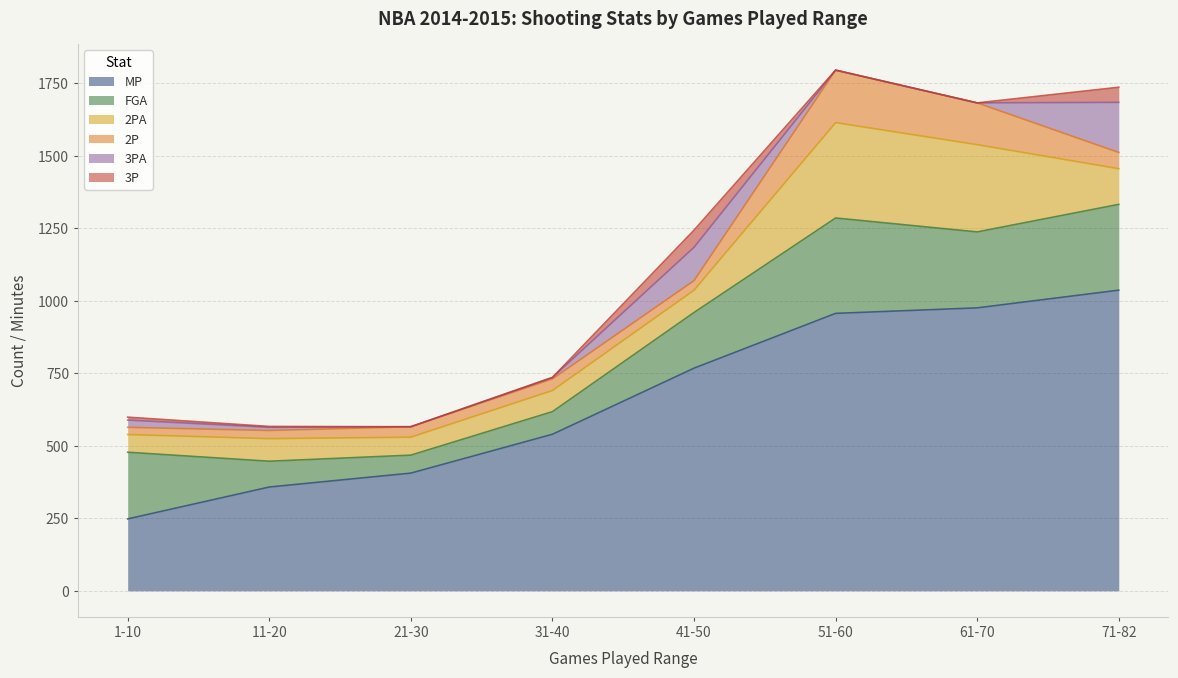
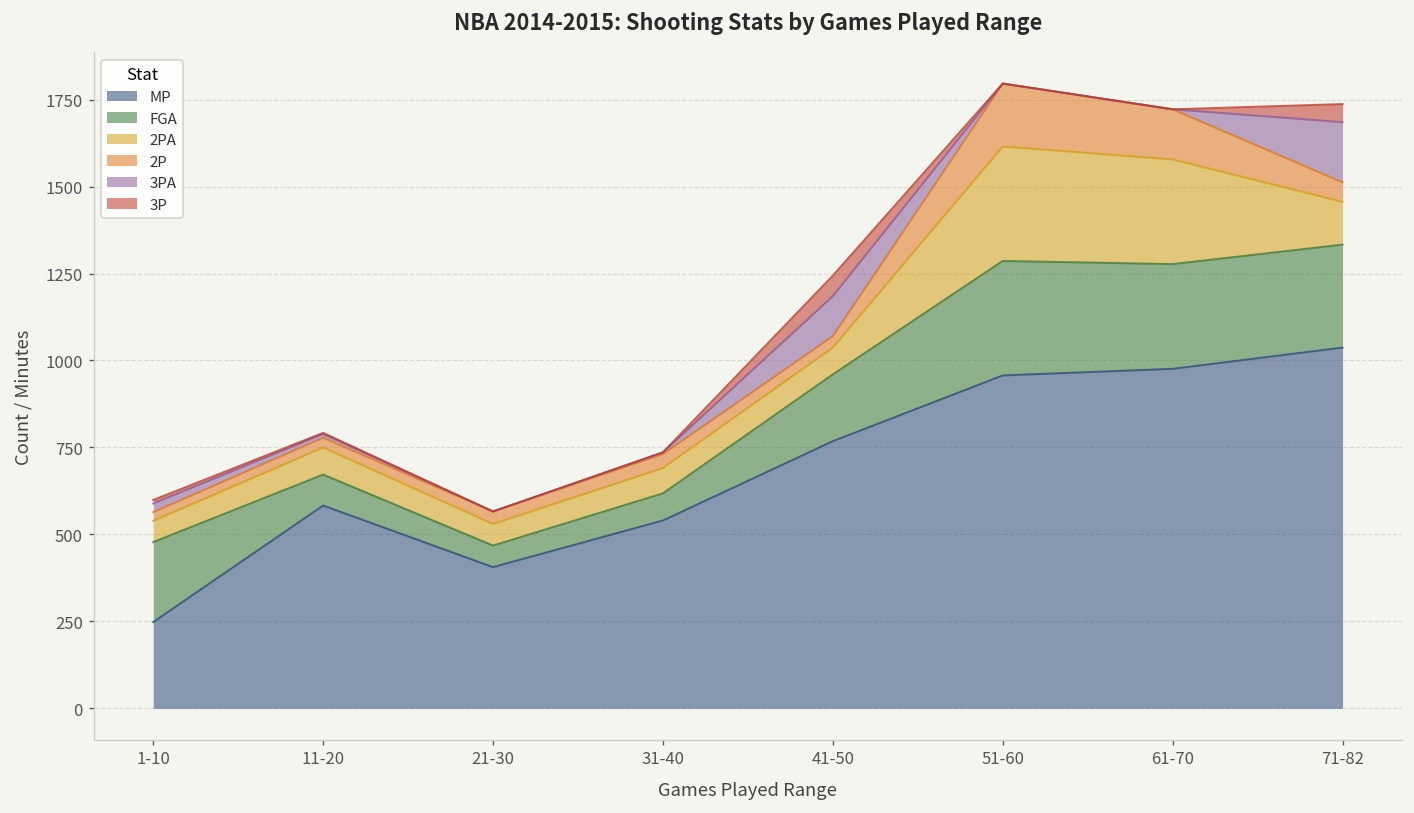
  {
    "MP": {
      "1-10": 250,
-     "11-20": 360,
+     "11-20": 580,
      "21-30": 410,
      "31-40": 540,
      "41-50": 770,
      "51-60": 960,
      "61-70": 980,
      "71-82": 1040
    },
    "FGA": {
      "1-10": 230,
      "11-20": 90,
      "21-30": 60,
      "31-40": 80,
      "41-50": 190,
      "51-60": 330,
-     "61-70": 260,
+     "61-70": 300,
      "71-82": 300
    },
    "3PA": {
      "1-10": 30,
      "41-50": 120,
      "71-82": 170
    }
  }
